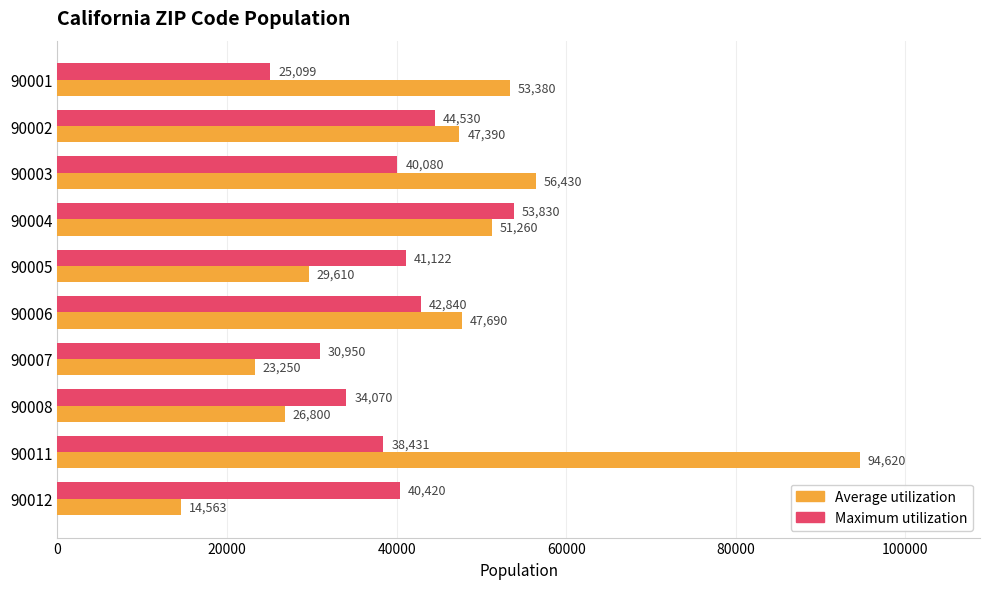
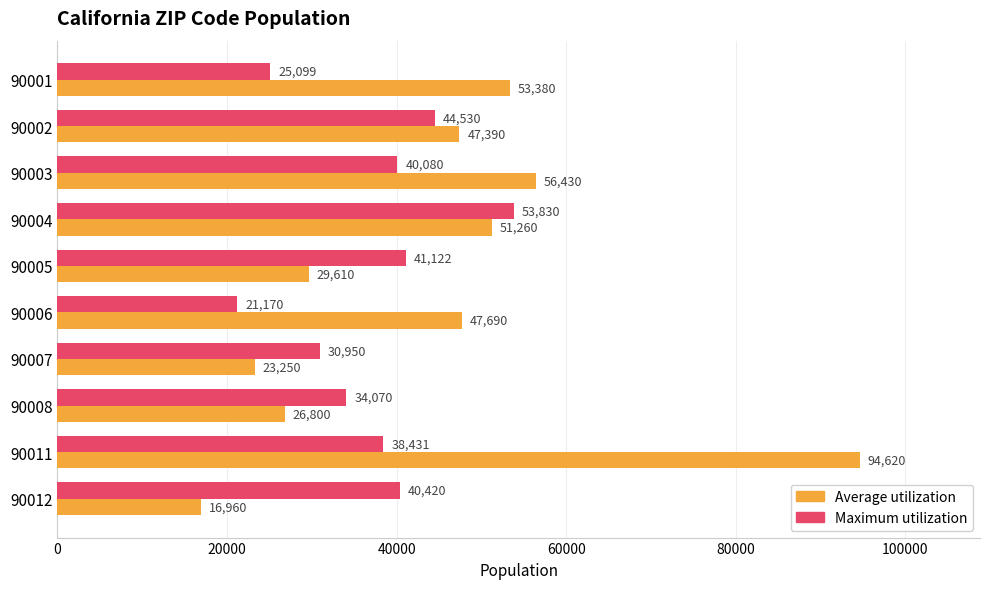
  {
    "Average utilization": {
      "90001": "53,380",
      "90002": "47,390",
      "90003": "56,430",
      "90004": "51,260",
      "90005": "29,610",
      "90006": "47,690",
      "90007": "23,250",
      "90008": "26,800",
      "90011": "94,620",
-     "90012": "14,563"
+     "90012": "16,960"
    },
    "Maximum utilization": {
      "90001": "25,099",
      "90002": "44,530",
      "90003": "40,080",
      "90004": "53,830",
      "90005": "41,122",
-     "90006": "42,840",
+     "90006": "21,170",
      "90007": "30,950",
      "90008": "34,070",
      "90011": "38,431",
      "90012": "40,420"
    }
  }
